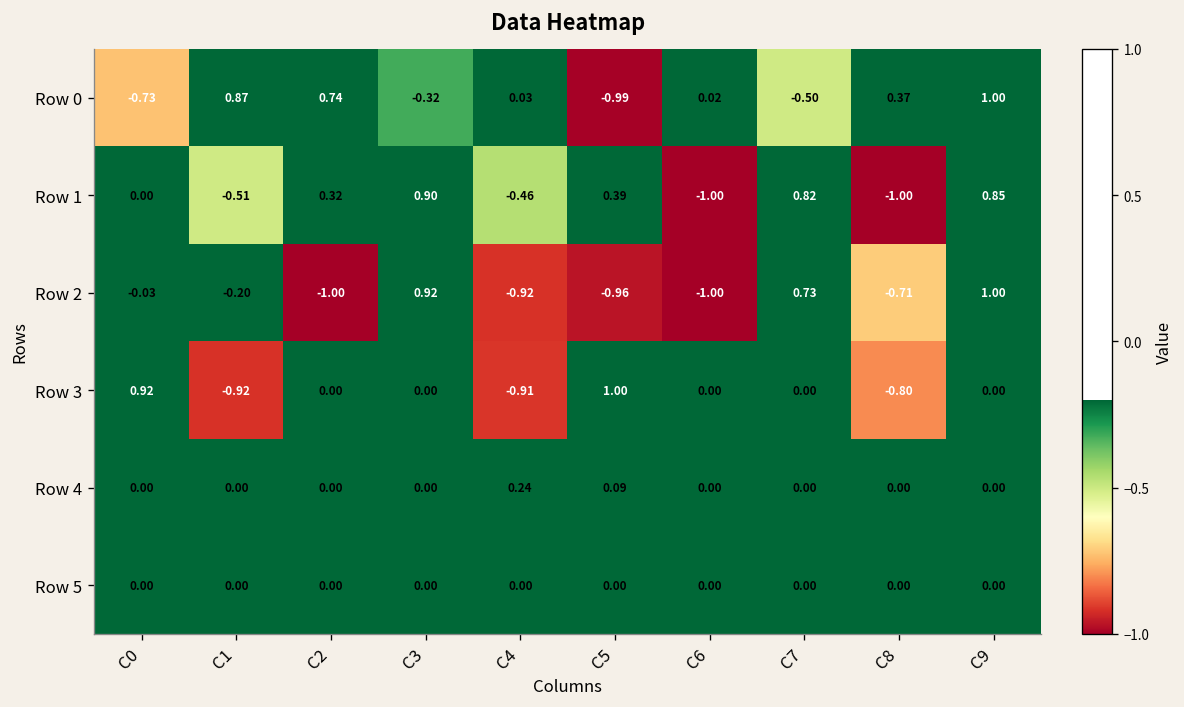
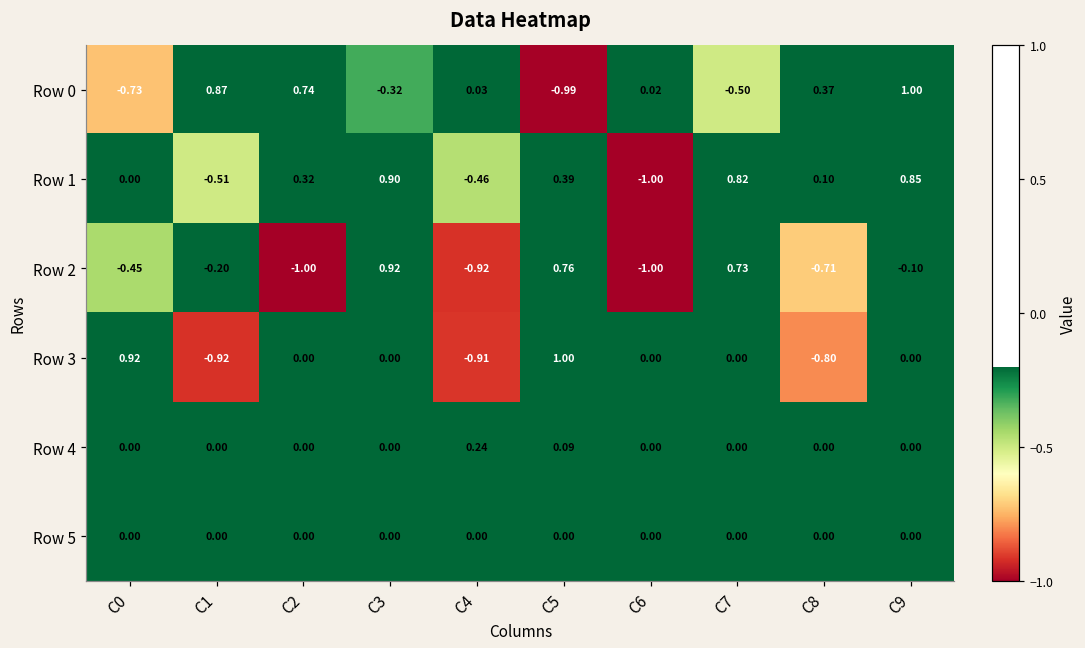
  {
    "Row 0": {
      "C0": -0.73,
      "C1": 0.87,
      "C2": 0.74,
      "C3": -0.32,
      "C4": 0.03,
      "C5": -0.99,
      "C6": 0.02,
      "C7": -0.50,
      "C8": 0.37,
      "C9": 1.00
    },
    "Row 1": {
      "C0": 0.00,
      "C1": -0.51,
      "C2": 0.32,
      "C3": 0.90,
      "C4": -0.46,
      "C5": 0.39,
      "C6": -1.00,
      "C7": 0.82,
-     "C8": -1.00,
+     "C8": 0.10,
      "C9": 0.85
    },
    "Row 2": {
-     "C0": -0.03,
+     "C0": -0.45,
      "C1": -0.20,
      "C2": -1.00,
      "C3": 0.92,
      "C4": -0.92,
-     "C5": -0.96,
+     "C5": 0.76,
      "C6": -1.00,
      "C7": 0.73,
      "C8": -0.71,
-     "C9": 1.00
+     "C9": -0.10
    },
    "Row 3": {
      "C0": 0.92,
      "C1": -0.92,
      "C2": 0.00,
      "C3": 0.00,
      "C4": -0.91,
      "C5": 1.00,
      "C6": 0.00,
      "C7": 0.00,
      "C8": -0.80,
      "C9": 0.00
    },
    "Row 4": {
      "C0": 0.00,
      "C1": 0.00,
      "C2": 0.00,
      "C3": 0.00,
      "C4": 0.24,
      "C5": 0.09,
      "C6": 0.00,
      "C7": 0.00,
      "C8": 0.00,
      "C9": 0.00
    },
    "Row 5": {
      "C0": 0.00,
      "C1": 0.00,
      "C2": 0.00,
      "C3": 0.00,
      "C4": 0.00,
      "C5": 0.00,
      "C6": 0.00,
      "C7": 0.00,
      "C8": 0.00,
      "C9": 0.00
    }
  }
